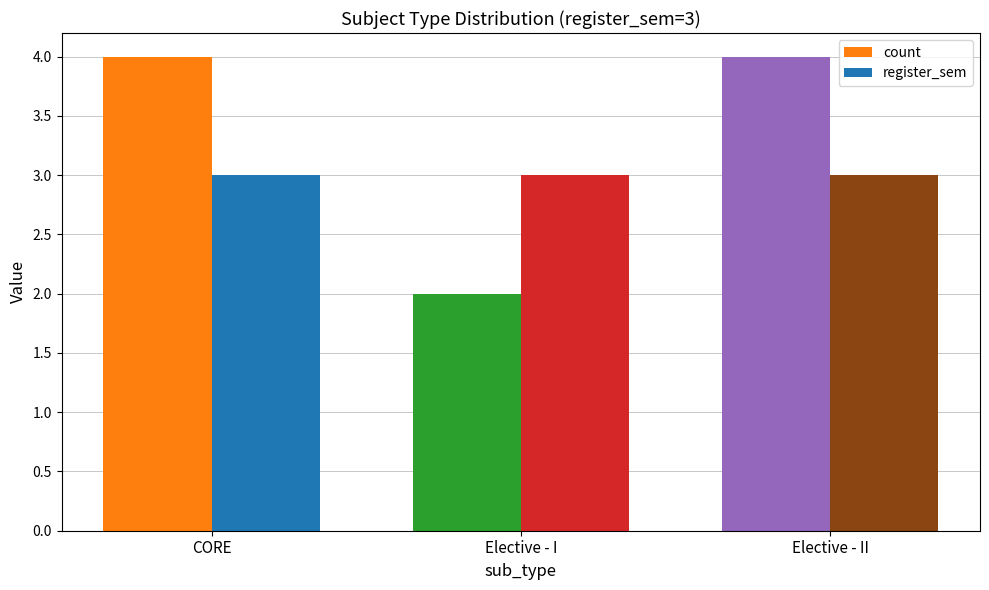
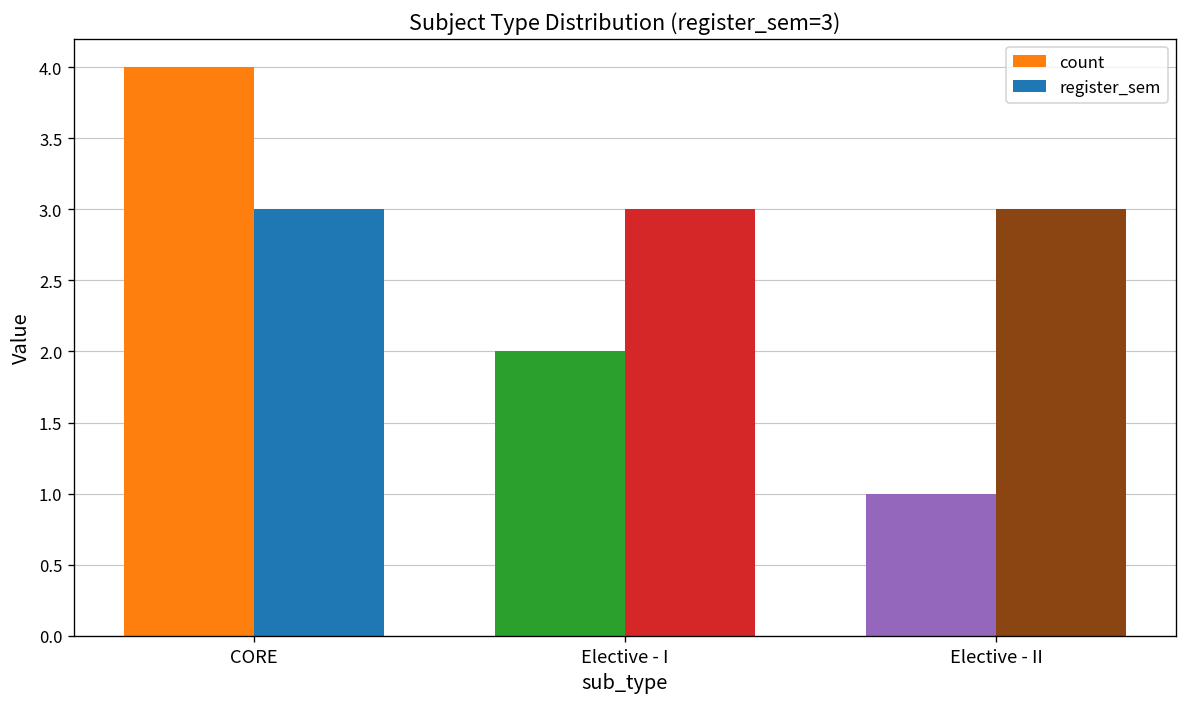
  {
    "count": {
      "CORE": 4,
      "Elective - I": 2,
-     "Elective - II": 4
+     "Elective - II": 1
    },
    "register_sem": {
      "CORE": 3,
      "Elective - I": 3,
      "Elective - II": 3
    }
  }
